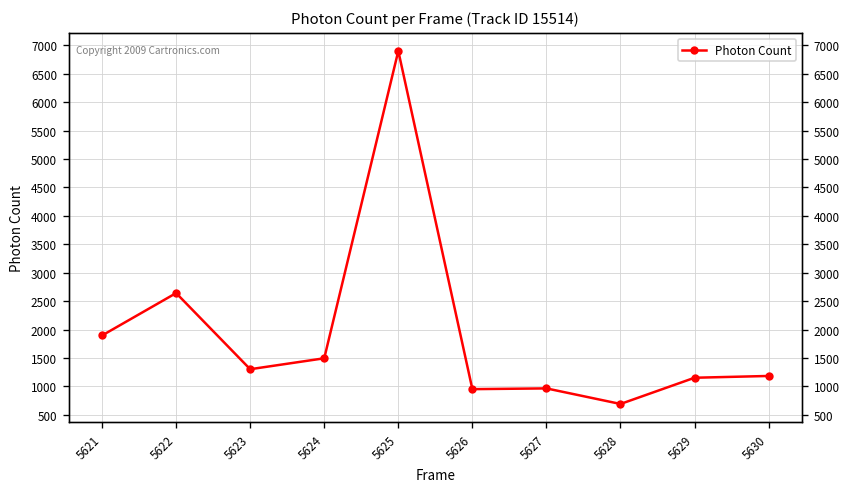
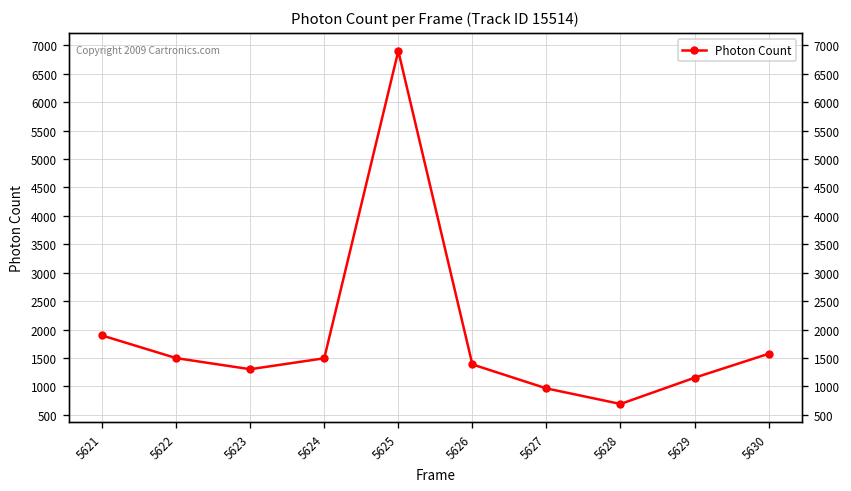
  {
    "5621": 1900,
-   "5622": 2600,
+   "5622": 1500,
    "5623": 1300,
    "5624": 1500,
    "5625": 6900,
-   "5626": 1000,
+   "5626": 1400,
    "5627": 1000,
    "5628": 700,
    "5629": 1200,
-   "5630": 1200
+   "5630": 1600
  }
